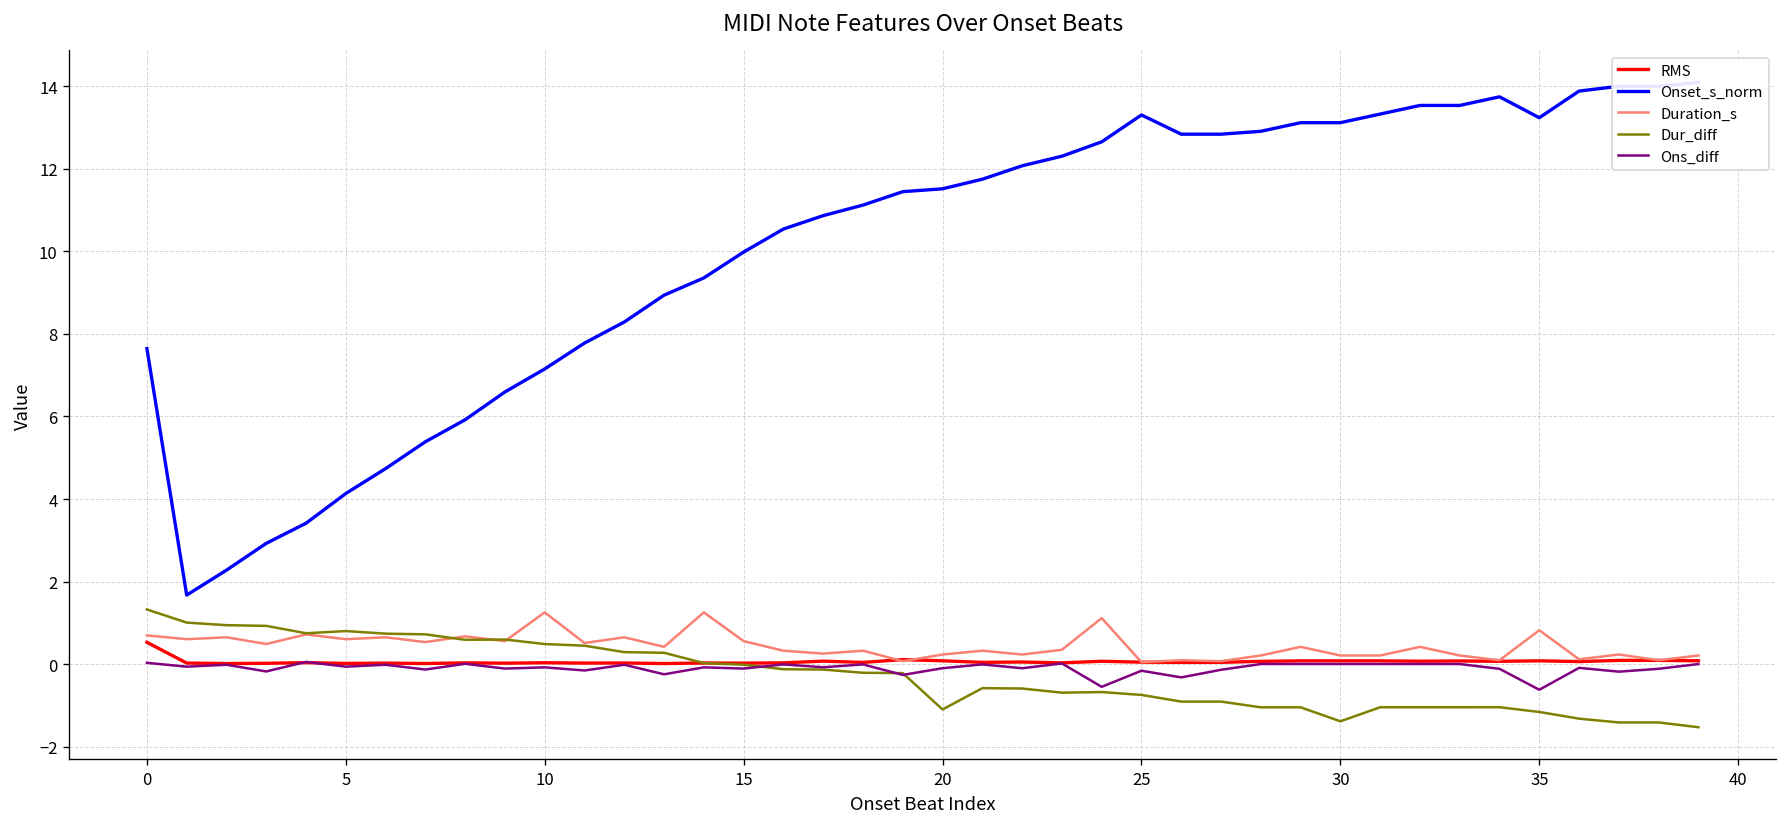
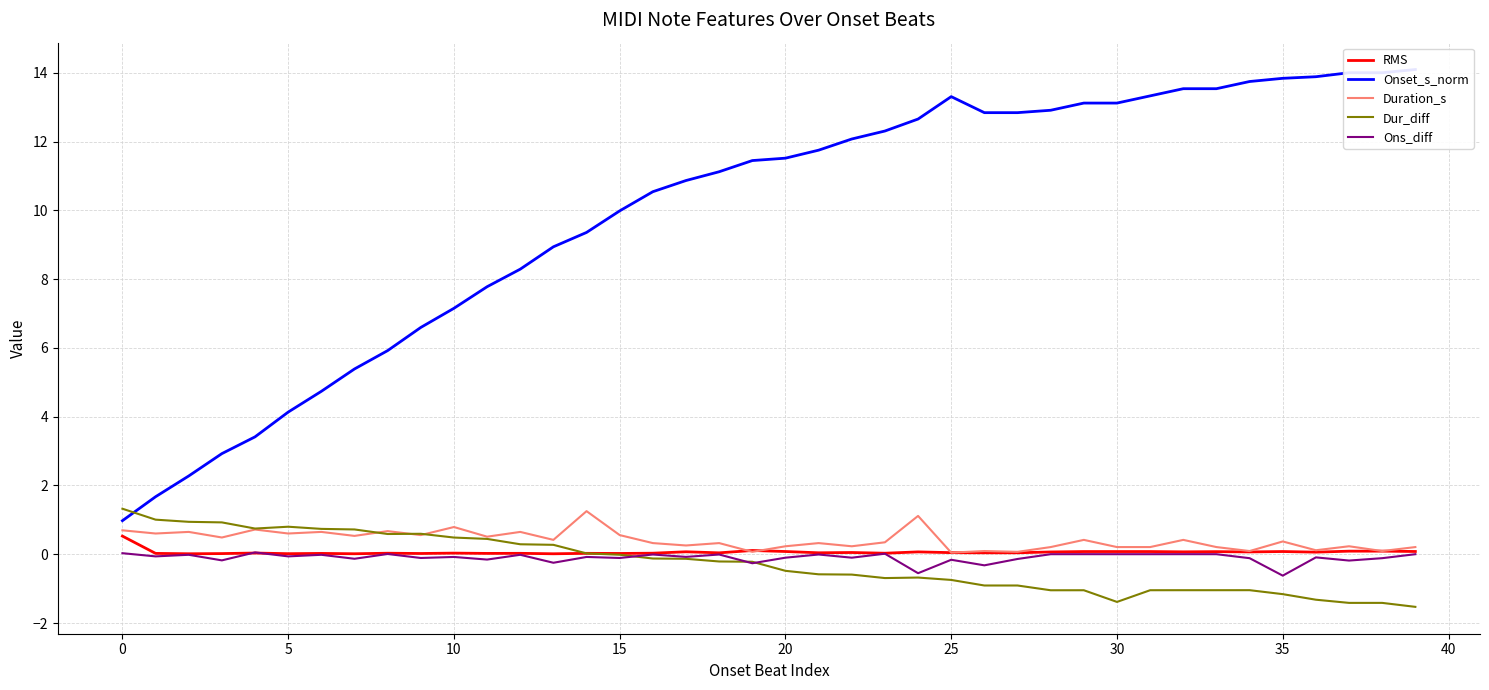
  {
    "RMS": {
      "0": 0.5,
      "5": 0.0,
      "10": 0.0,
      "20": 0.1,
      "30": 0.1,
      "35": 0.1
    },
    "Onset_s_norm": {
-     "0": 7.6,
+     "0": 1.0,
      "5": 4.1,
      "10": 7.2,
      "15": 10.0,
      "20": 11.5,
      "25": 13.3,
      "30": 13.1,
-     "35": 13.2
+     "35": 13.8
    },
    "Duration_s": {
      "0": 0.7,
      "5": 0.6,
-     "10": 1.3,
+     "10": 0.8,
      "15": 0.6,
      "20": 0.2,
      "30": 0.2,
-     "35": 0.8
+     "35": 0.4
    },
    "Dur_diff": {
      "0": 1.3,
      "5": 0.8,
      "10": 0.5,
-     "20": -1.1,
+     "20": -0.5,
      "25": -0.7,
      "30": -1.4,
      "35": -1.2
    },
    "Ons_diff": {
      "0": 0.0,
      "5": -0.1,
      "10": -0.1,
      "15": -0.1,
      "20": -0.1,
      "25": -0.2,
      "30": 0.0,
      "35": -0.6
    }
  }
